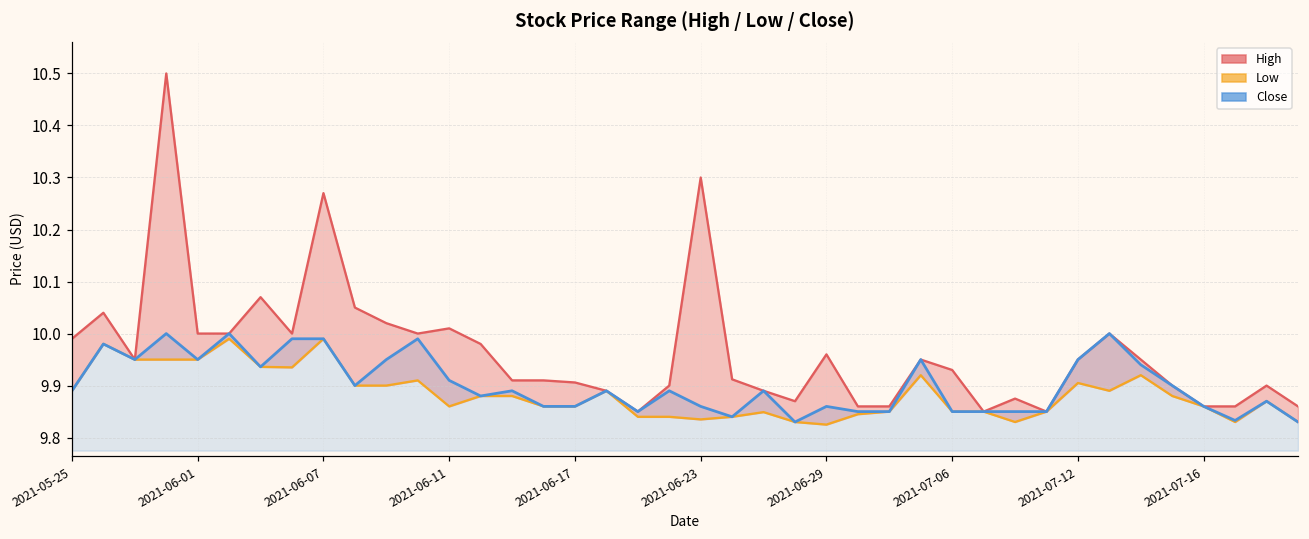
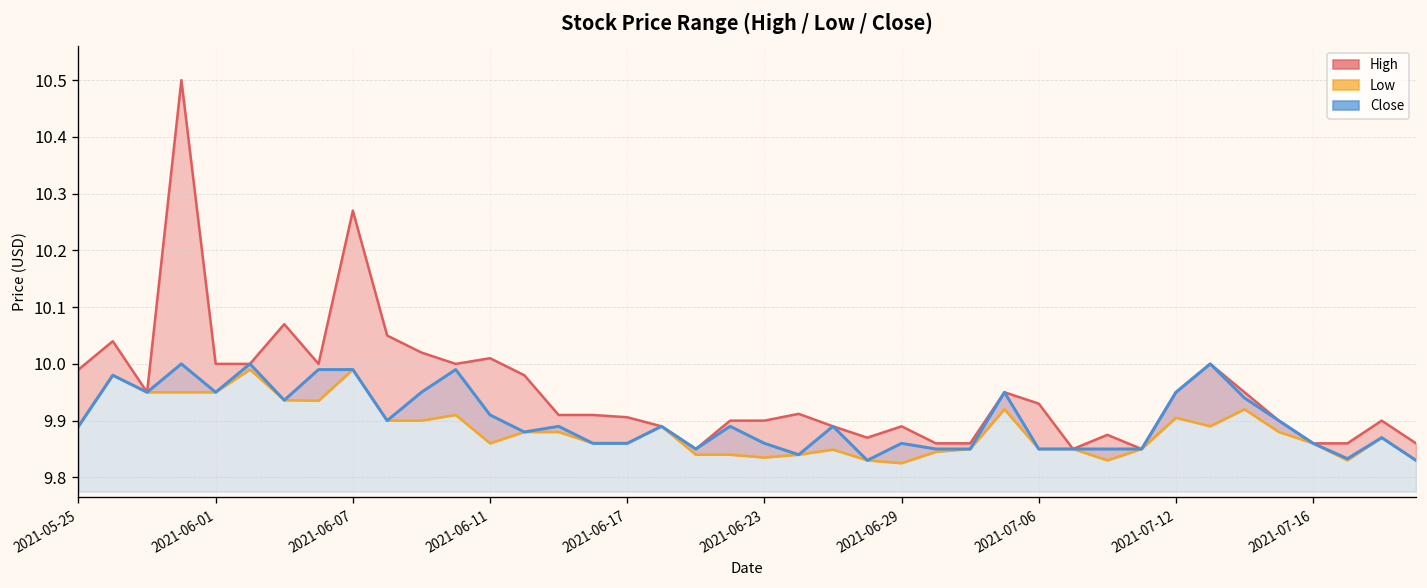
  {
    "High": {
      "2021-05-25": 9.99,
      "2021-06-01": 10.00,
      "2021-06-07": 10.27,
      "2021-06-11": 10.01,
      "2021-06-17": 9.91,
-     "2021-06-23": 10.3,
-     "2021-06-29": 9.96,
+     "2021-06-23": 9.9,
+     "2021-06-29": 9.89,
      "2021-07-06": 9.93
    }
  }
